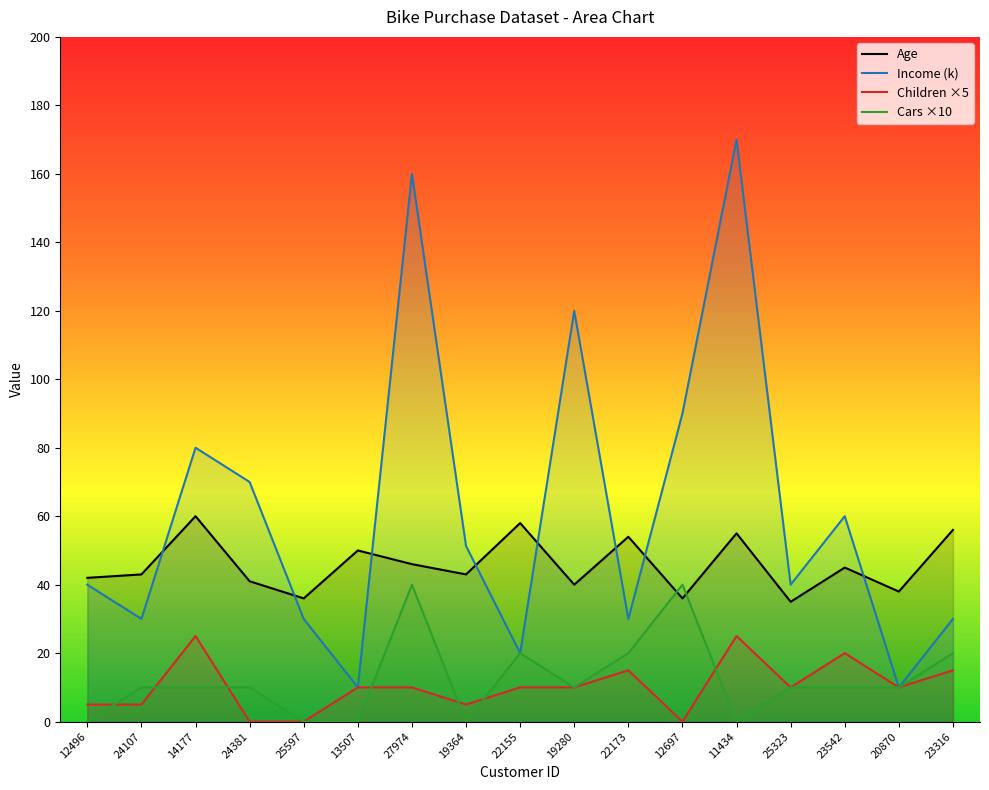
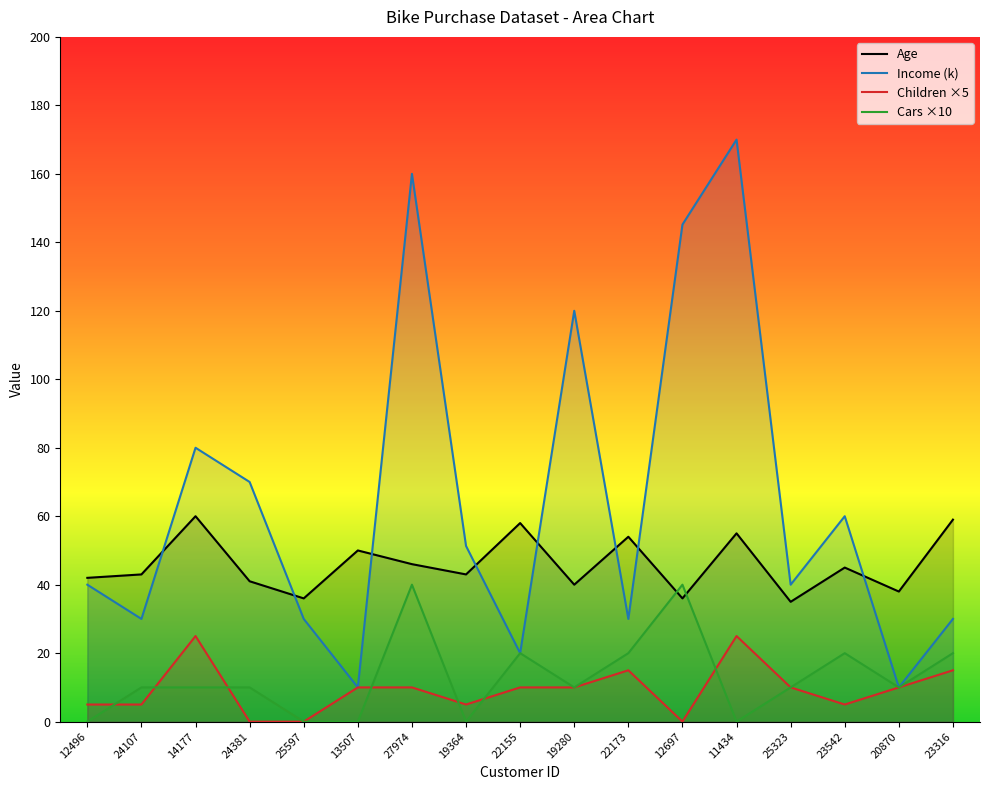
  {
    "Age": {
      "12496": 42,
      "24107": 43,
      "14177": 60,
      "24381": 41,
      "25597": 36,
      "13507": 50,
      "27974": 46,
      "19364": 43,
      "22155": 58,
      "19280": 40,
      "22173": 54,
      "12697": 36,
      "11434": 55,
      "25323": 35,
      "23542": 45,
      "20870": 38,
-     "23316": 56
+     "23316": 59
    },
    "Income (k)": {
      "12496": 40,
      "24107": 30,
      "14177": 80,
      "24381": 70,
      "25597": 30,
      "27974": 160,
      "19364": 51,
      "19280": 120,
      "22173": 30,
-     "12697": 90,
+     "12697": 145,
      "11434": 170,
      "25323": 40,
      "23542": 60,
      "23316": 30
    },
    "Children ×5": {
      "12496": 5,
      "24107": 5,
      "14177": 25,
      "24381": 0,
      "27974": 10,
      "19364": 5,
      "22155": 10,
      "22173": 15,
      "12697": 0,
      "11434": 25,
-     "23542": 20,
+     "23542": 5,
      "23316": 15
    },
    "Cars ×10": {
      "12496": 0,
      "24107": 10,
      "14177": 10,
      "24381": 10,
      "13507": 0,
      "27974": 40,
      "19364": 0,
      "22173": 20,
      "12697": 40,
      "11434": 0,
-     "23542": 10,
+     "23542": 20,
      "23316": 20
    }
  }
